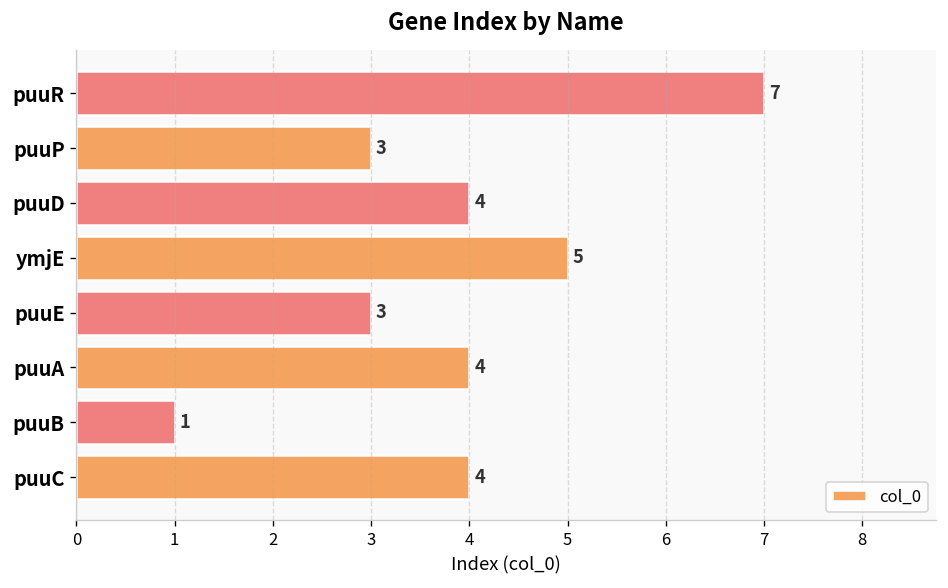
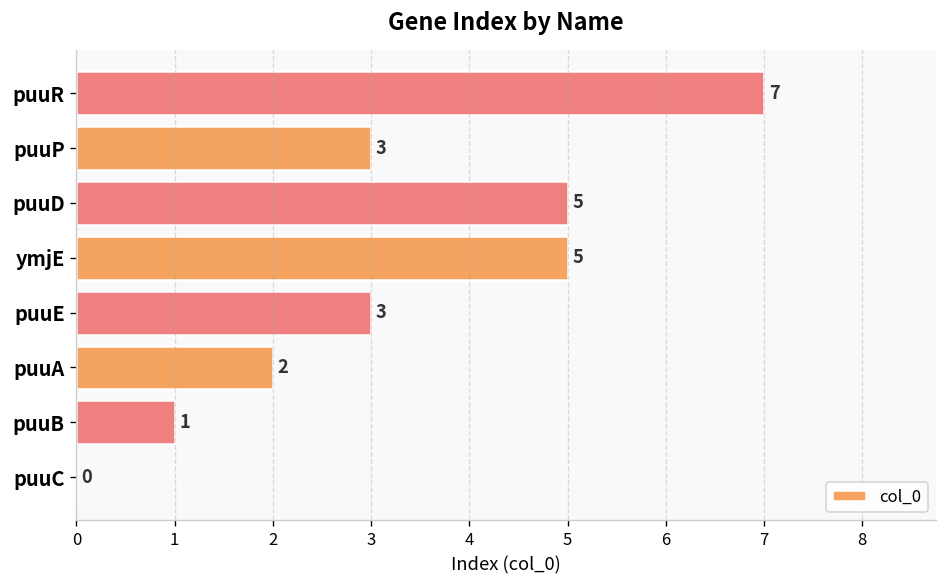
  {
    "puuR": 7,
    "puuP": 3,
-   "puuD": 4,
+   "puuD": 5,
    "ymjE": 5,
    "puuE": 3,
-   "puuA": 4,
+   "puuA": 2,
    "puuB": 1,
-   "puuC": 4
+   "puuC": 0
  }
